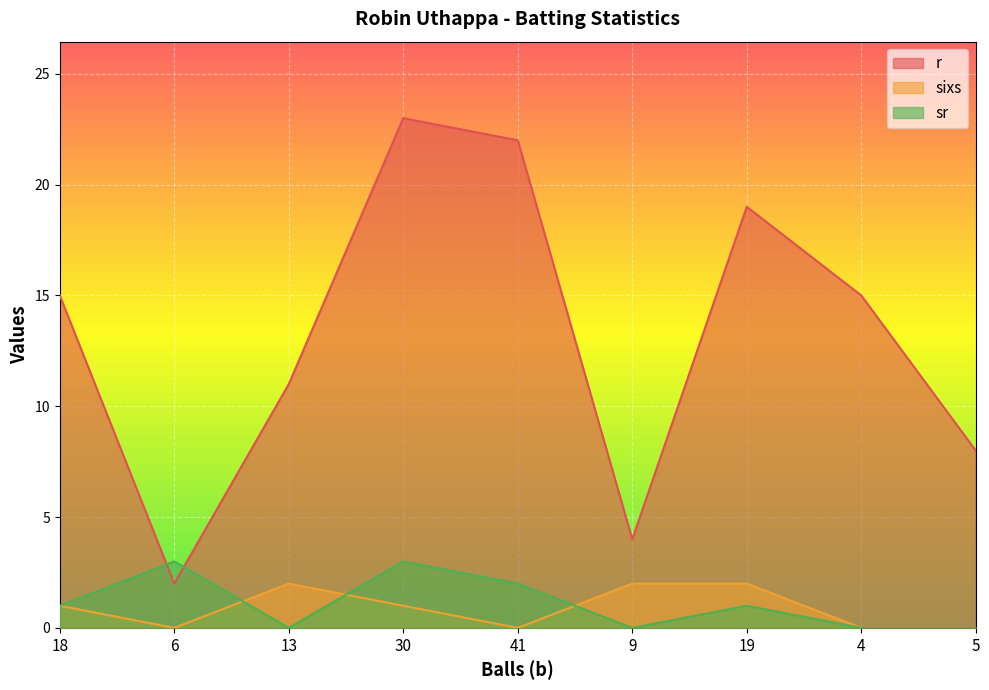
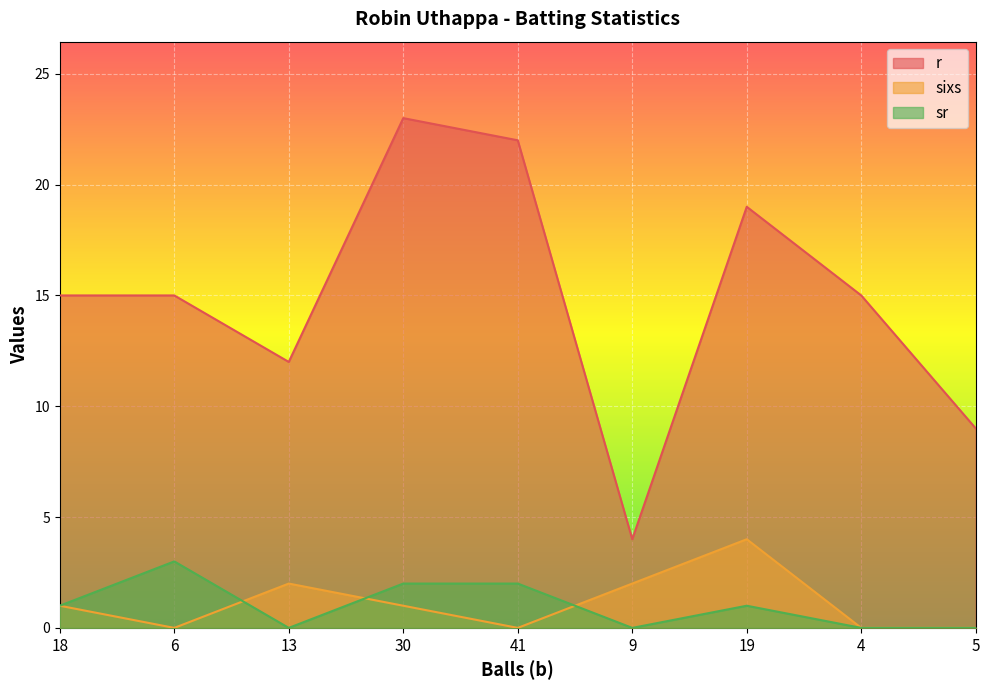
  {
    "r": {
      "18": 15,
-     "6": 2,
-     "13": 11,
+     "6": 15,
+     "13": 12,
      "30": 23,
      "41": 22,
      "9": 4,
      "19": 19,
      "4": 15,
-     "5": 8
+     "5": 9
    },
    "sixs": {
      "6": 0,
      "13": 2,
      "30": 1,
      "41": 0,
      "9": 2,
-     "19": 2
+     "19": 4
    },
    "sr": {
      "6": 3,
      "13": 0,
-     "30": 3,
+     "30": 2,
      "41": 2,
      "9": 0,
      "19": 1
    }
  }
